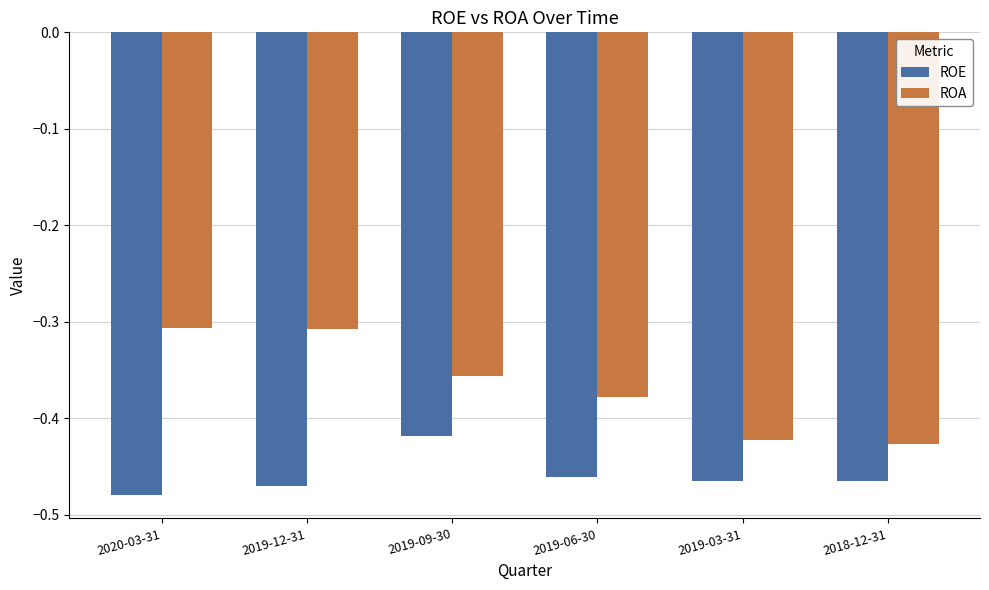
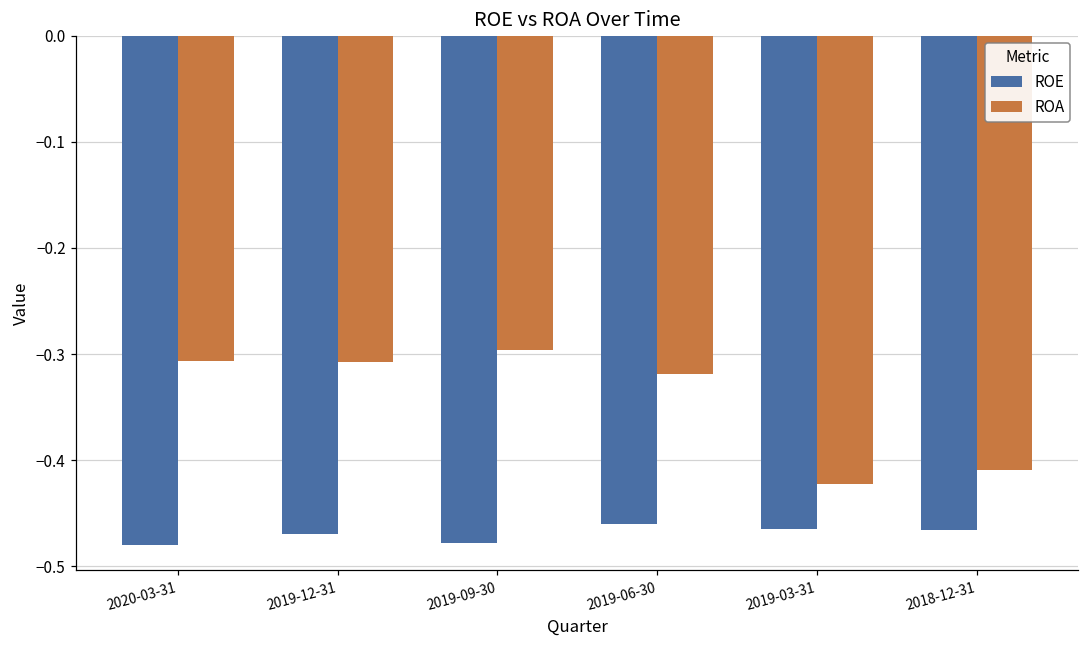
  {
    "ROE": {
      "2020-03-31": -0.48,
      "2019-12-31": -0.47,
-     "2019-09-30": -0.42,
+     "2019-09-30": -0.48,
      "2019-06-30": -0.46,
      "2019-03-31": -0.47,
      "2018-12-31": -0.47
    },
    "ROA": {
      "2020-03-31": -0.31,
      "2019-12-31": -0.31,
-     "2019-09-30": -0.36,
-     "2019-06-30": -0.38,
+     "2019-09-30": -0.30,
+     "2019-06-30": -0.32,
      "2019-03-31": -0.42,
-     "2018-12-31": -0.43
+     "2018-12-31": -0.41
    }
  }
